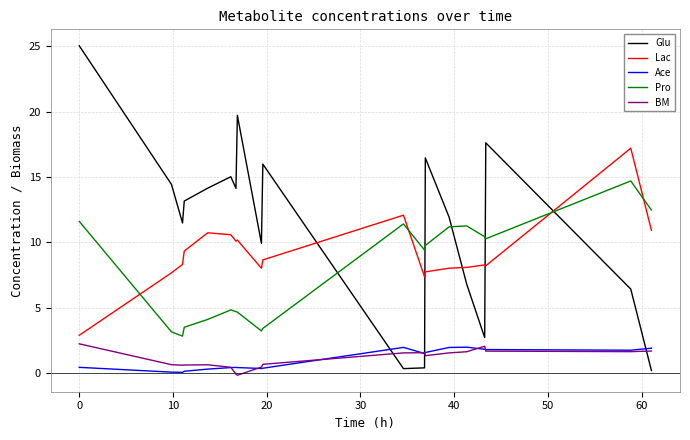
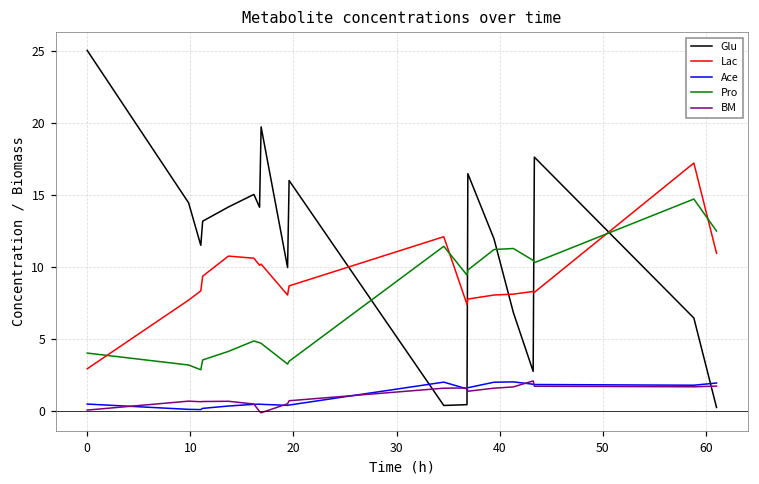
  {
    "Glu": {
      "0": 25.0
    },
    "Lac": {
      "0": 2.9
    },
    "Ace": {
      "0": 0.5
    },
    "Pro": {
-     "0": 11.6
+     "0": 4.0
    },
    "BM": {
-     "0": 2.2
+     "0": 0.0
    }
  }
